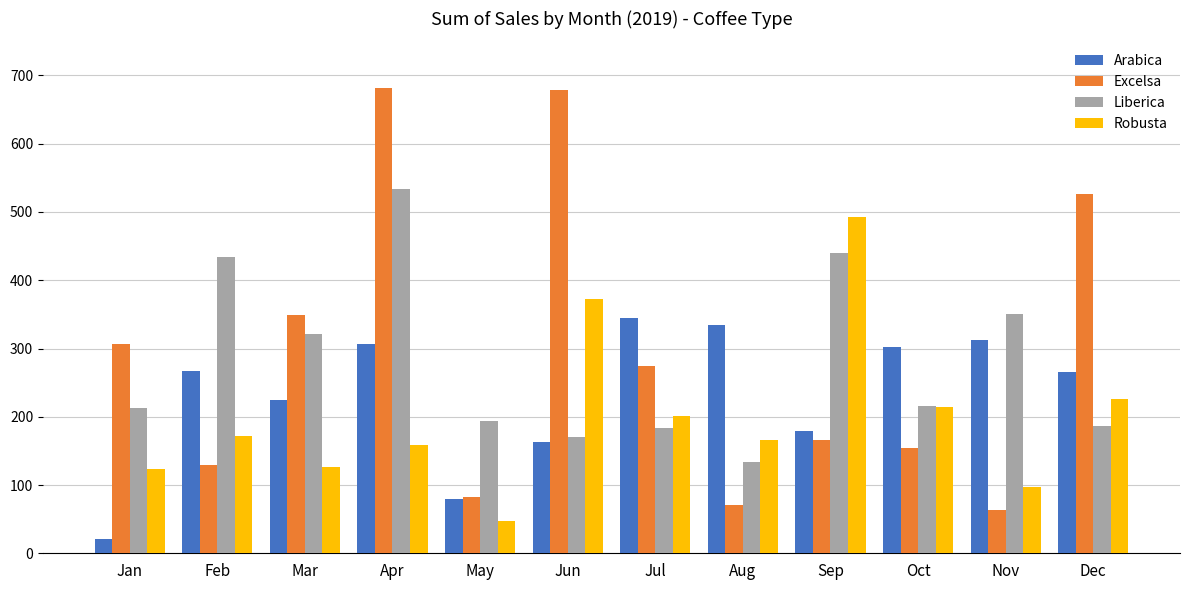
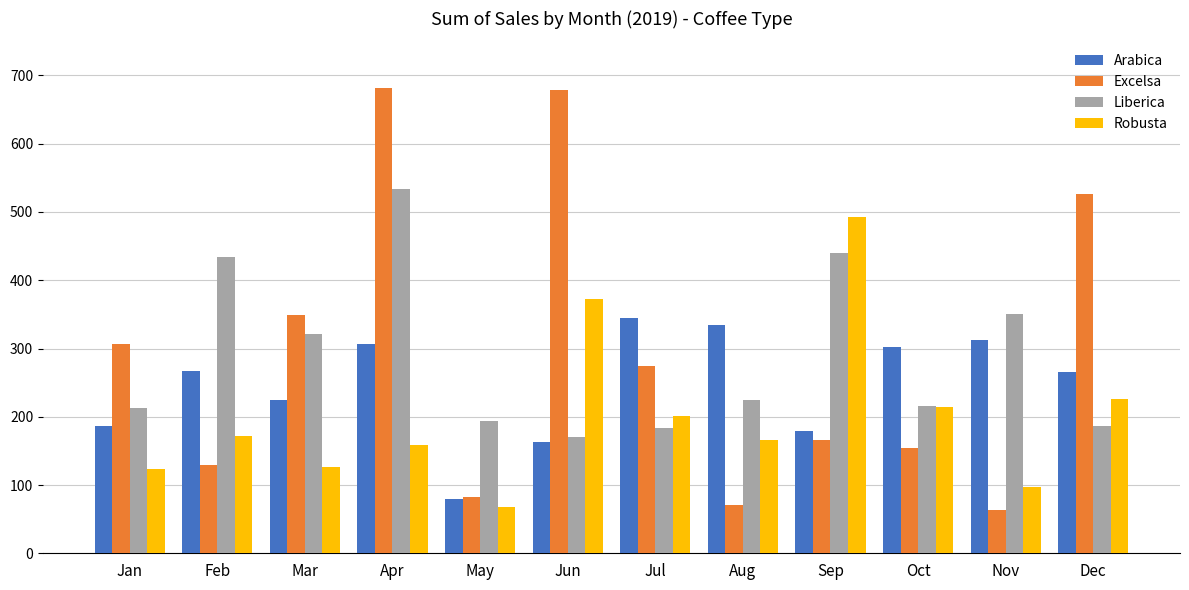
  {
    "Arabica": {
-     "Jan": 20,
+     "Jan": 190,
      "Feb": 270,
      "Mar": 220,
      "Apr": 310,
      "May": 80,
      "Jun": 160,
      "Jul": 350,
      "Aug": 330,
      "Sep": 180,
      "Oct": 300,
      "Nov": 310,
      "Dec": 270
    },
    "Excelsa": {
      "Jan": 310,
      "Feb": 130,
      "Mar": 350,
      "Apr": 680,
      "May": 80,
      "Jun": 680,
      "Jul": 270,
      "Aug": 70,
      "Sep": 170,
      "Oct": 150,
      "Nov": 60,
      "Dec": 530
    },
    "Liberica": {
      "Jan": 210,
      "Feb": 430,
      "Mar": 320,
      "Apr": 530,
      "May": 190,
      "Jun": 170,
      "Jul": 180,
-     "Aug": 130,
+     "Aug": 220,
      "Sep": 440,
      "Oct": 220,
      "Nov": 350,
      "Dec": 190
    },
    "Robusta": {
      "Jan": 120,
      "Feb": 170,
      "Mar": 130,
      "Apr": 160,
-     "May": 50,
+     "May": 70,
      "Jun": 370,
      "Jul": 200,
      "Aug": 170,
      "Sep": 490,
      "Oct": 210,
      "Nov": 100,
      "Dec": 230
    }
  }
